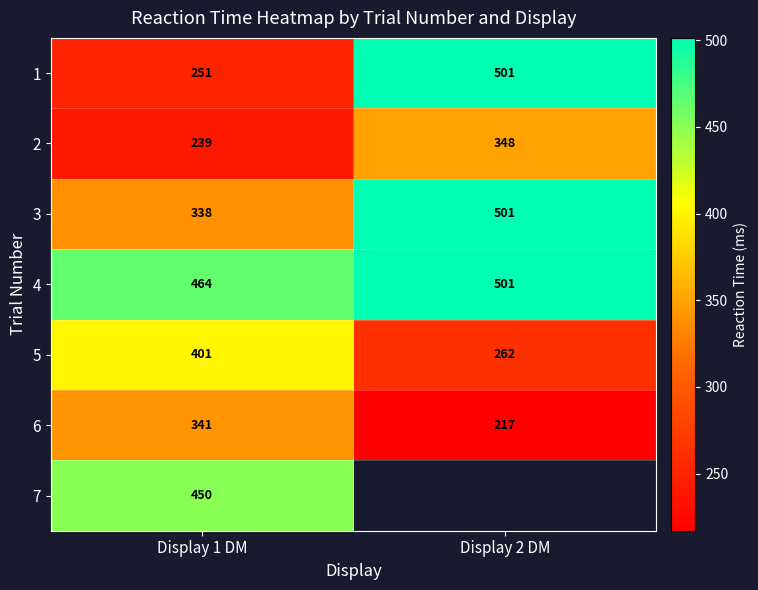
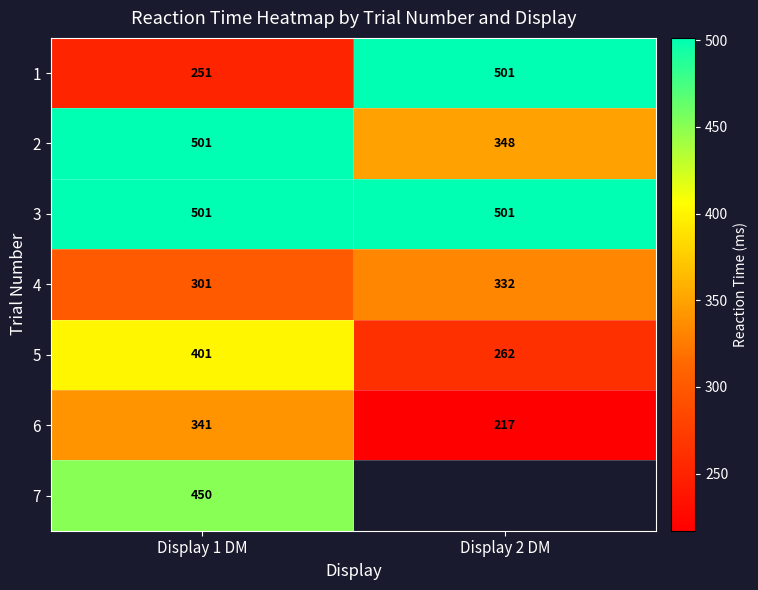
  {
    "1": {
      "Display 1 DM": 251,
      "Display 2 DM": 501
    },
    "2": {
-     "Display 1 DM": 239,
+     "Display 1 DM": 501,
      "Display 2 DM": 348
    },
    "3": {
-     "Display 1 DM": 338,
+     "Display 1 DM": 501,
      "Display 2 DM": 501
    },
    "4": {
-     "Display 1 DM": 464,
-     "Display 2 DM": 501
+     "Display 1 DM": 301,
+     "Display 2 DM": 332
    },
    "5": {
      "Display 1 DM": 401,
      "Display 2 DM": 262
    },
    "6": {
      "Display 1 DM": 341,
      "Display 2 DM": 217
    },
    "7": {
      "Display 1 DM": 450
    }
  }
